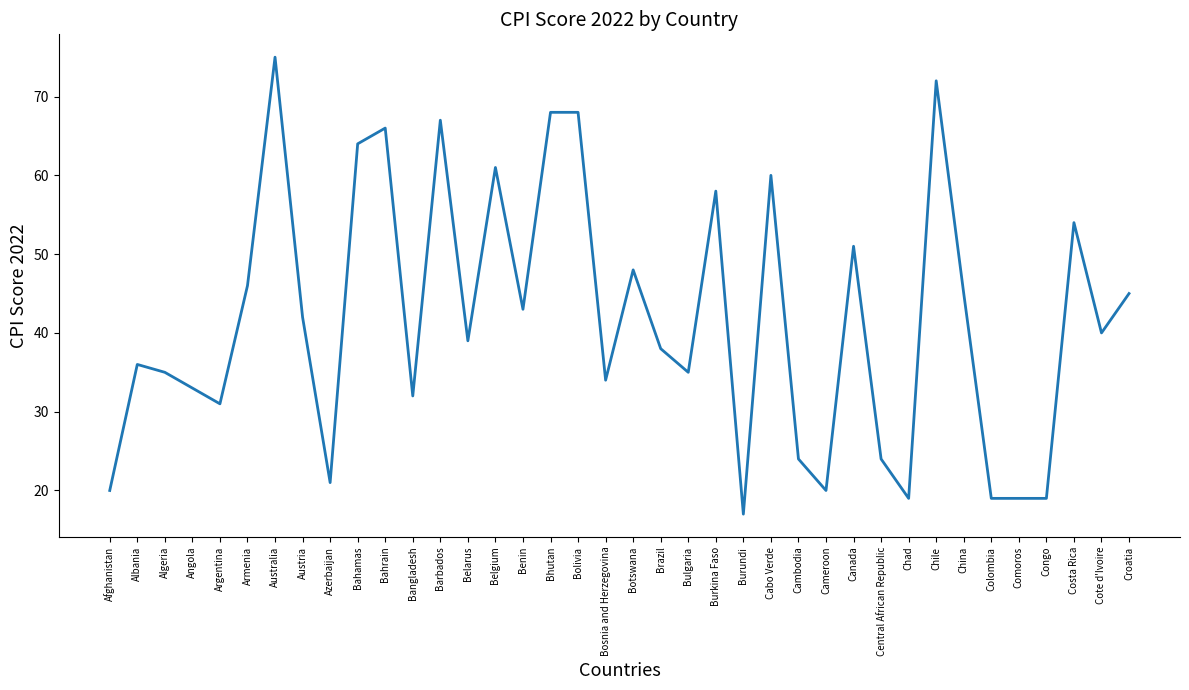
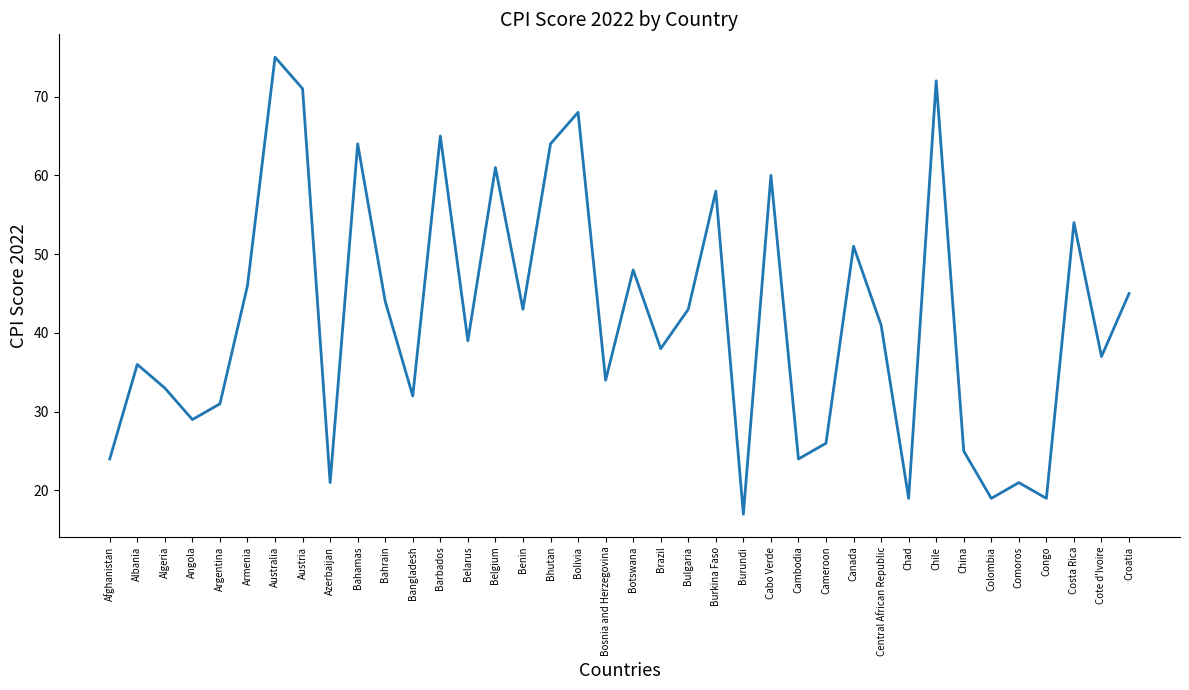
  {
-   "Afghanistan": 20,
+   "Afghanistan": 24,
    "Albania": 36,
-   "Algeria": 35,
-   "Angola": 33,
+   "Algeria": 33,
+   "Angola": 29,
    "Argentina": 31,
    "Armenia": 46,
    "Australia": 75,
-   "Austria": 42,
+   "Austria": 71,
    "Azerbaijan": 21,
    "Bahamas": 64,
-   "Bahrain": 66,
+   "Bahrain": 44,
    "Bangladesh": 32,
-   "Barbados": 67,
+   "Barbados": 65,
    "Belarus": 39,
    "Belgium": 61,
    "Benin": 43,
-   "Bhutan": 68,
+   "Bhutan": 64,
    "Bolivia": 68,
    "Bosnia and Herzegovina": 34,
    "Botswana": 48,
    "Brazil": 38,
-   "Bulgaria": 35,
+   "Bulgaria": 43,
    "Burkina Faso": 58,
    "Burundi": 17,
    "Cabo Verde": 60,
    "Cambodia": 24,
-   "Cameroon": 20,
+   "Cameroon": 26,
    "Canada": 51,
-   "Central African Republic": 24,
+   "Central African Republic": 41,
    "Chad": 19,
    "Chile": 72,
-   "China": 45,
+   "China": 25,
    "Colombia": 19,
-   "Comoros": 19,
+   "Comoros": 21,
    "Congo": 19,
    "Costa Rica": 54,
-   "Cote d'Ivoire": 40,
+   "Cote d'Ivoire": 37,
    "Croatia": 45
  }
